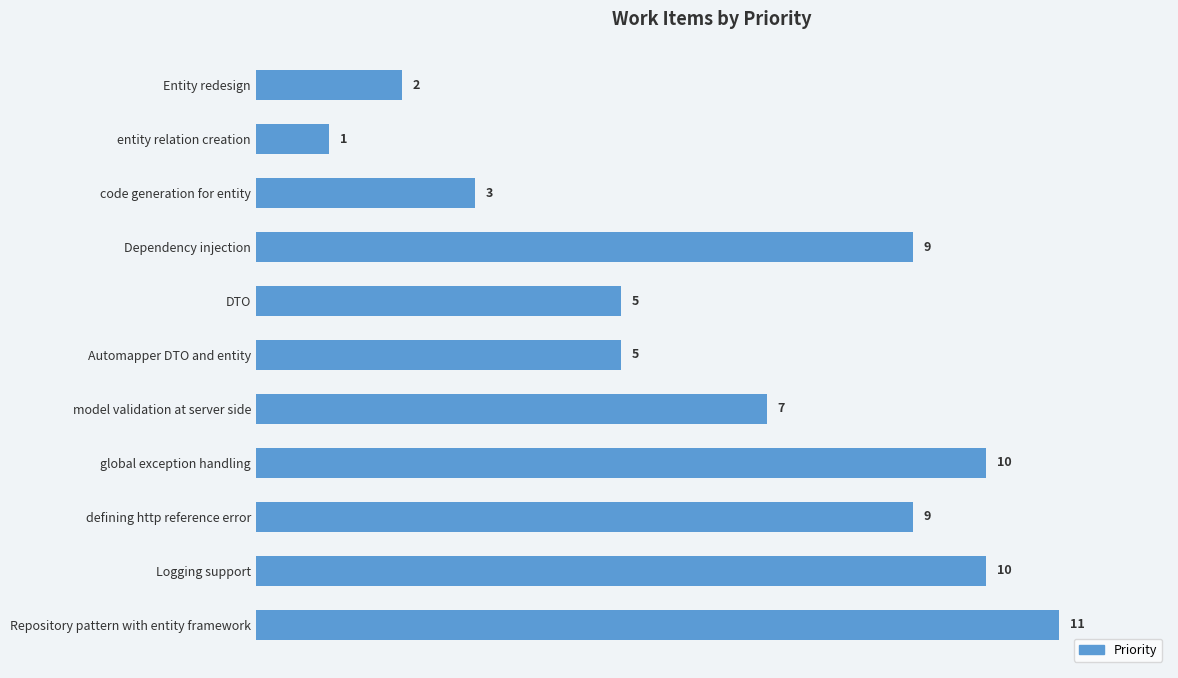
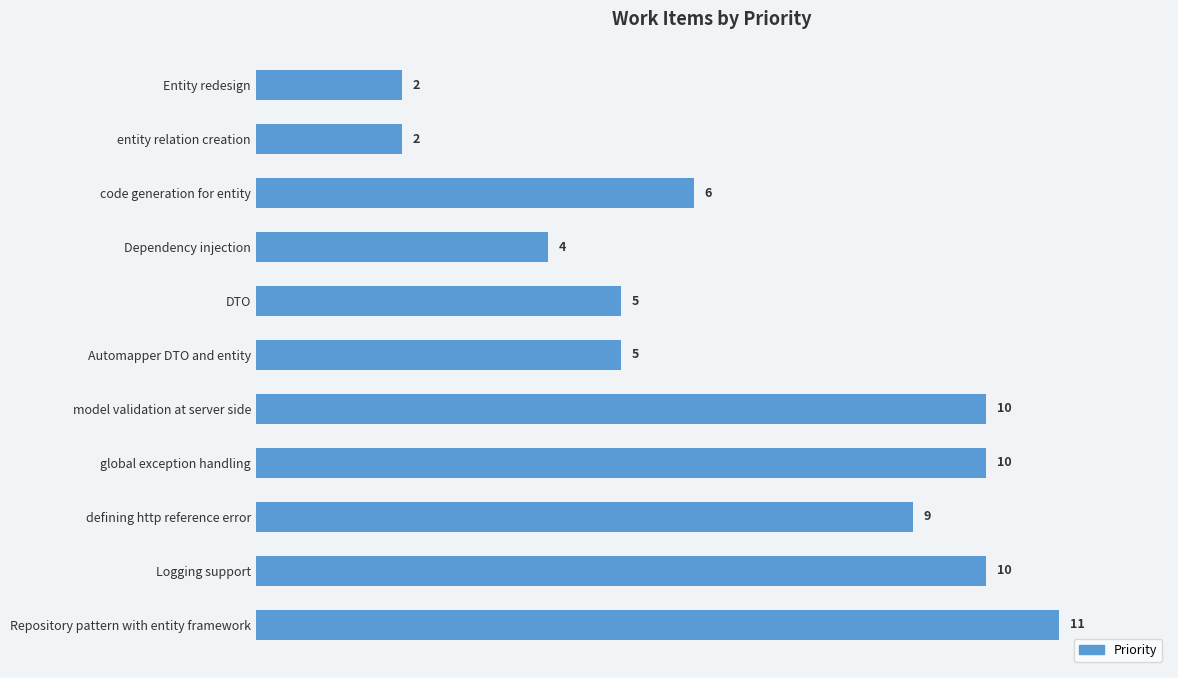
  {
    "Entity redesign": 2,
-   "entity relation creation": 1,
-   "code generation for entity": 3,
-   "Dependency injection": 9,
+   "entity relation creation": 2,
+   "code generation for entity": 6,
+   "Dependency injection": 4,
    "DTO": 5,
    "Automapper DTO and entity": 5,
-   "model validation at server side": 7,
+   "model validation at server side": 10,
    "global exception handling": 10,
    "defining http reference error": 9,
    "Logging support": 10,
    "Repository pattern with entity framework": 11
  }
